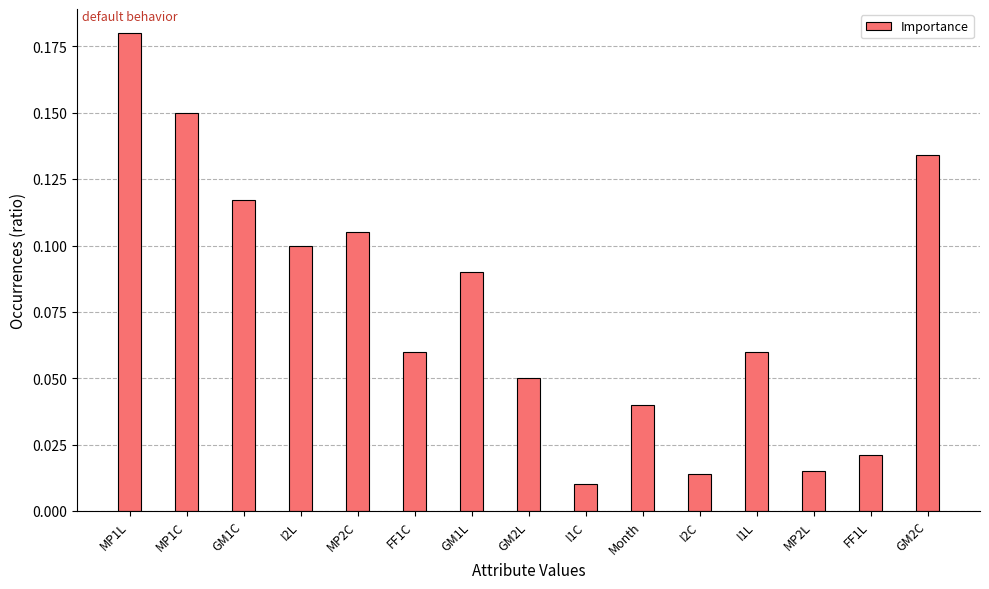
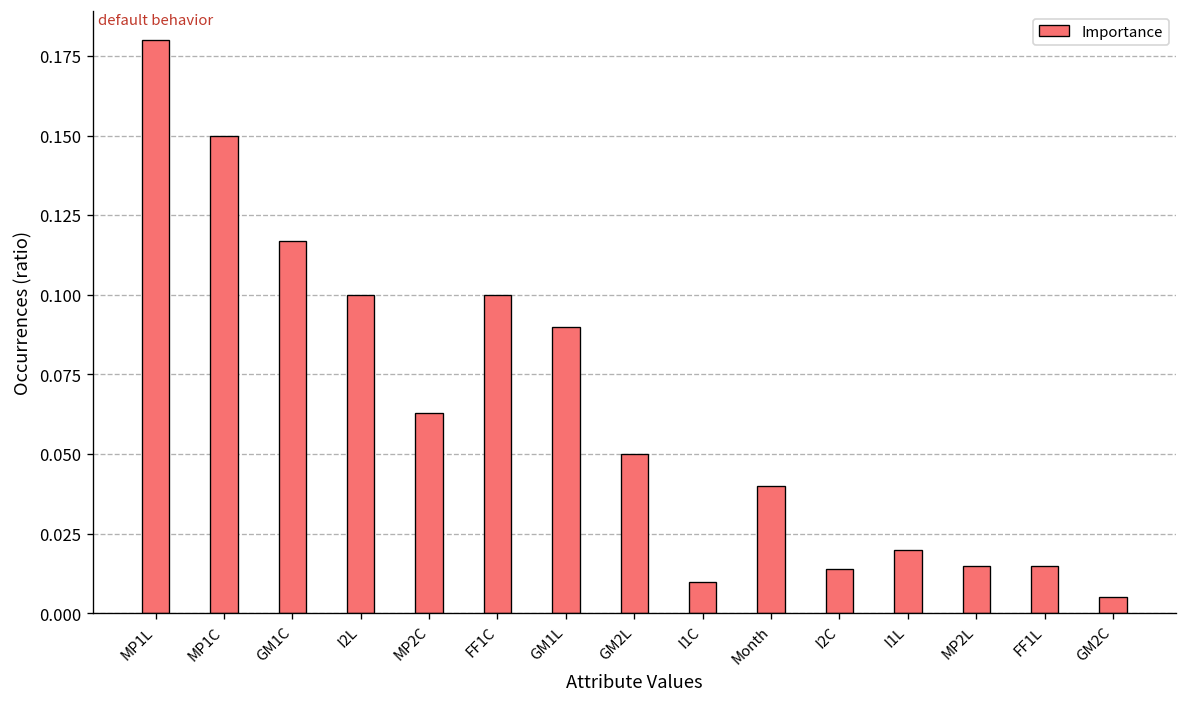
  {
    "MP1L": 0.180,
    "MP1C": 0.150,
    "GM1C": 0.117,
    "I2L": 0.100,
-   "MP2C": 0.105,
-   "FF1C": 0.06,
+   "MP2C": 0.063,
+   "FF1C": 0.10,
    "GM1L": 0.090,
    "GM2L": 0.050,
    "I1C": 0.010,
    "Month": 0.040,
    "I2C": 0.014,
-   "I1L": 0.06,
+   "I1L": 0.02,
    "MP2L": 0.015,
-   "FF1L": 0.021,
-   "GM2C": 0.134
+   "FF1L": 0.015,
+   "GM2C": 0.005
  }
